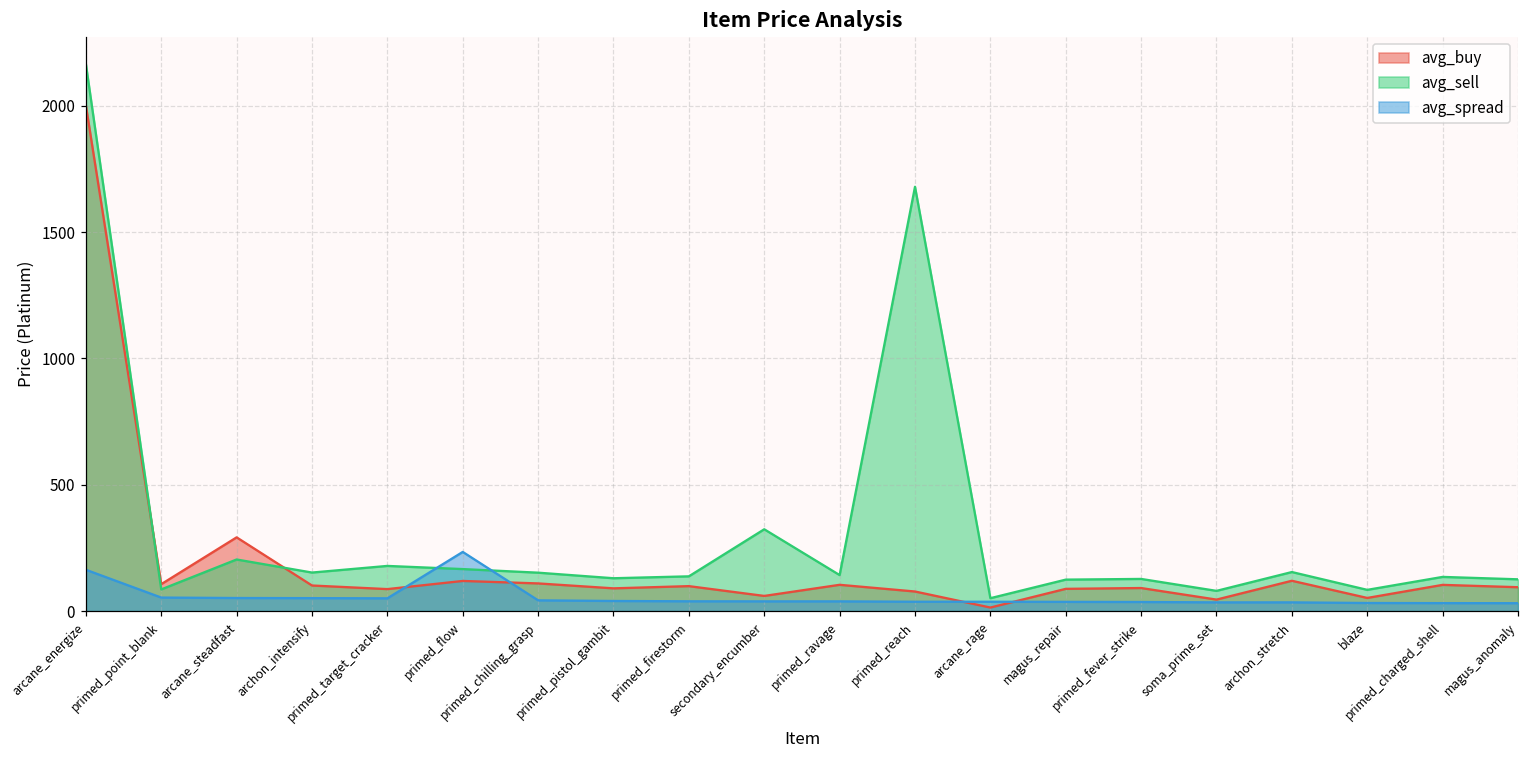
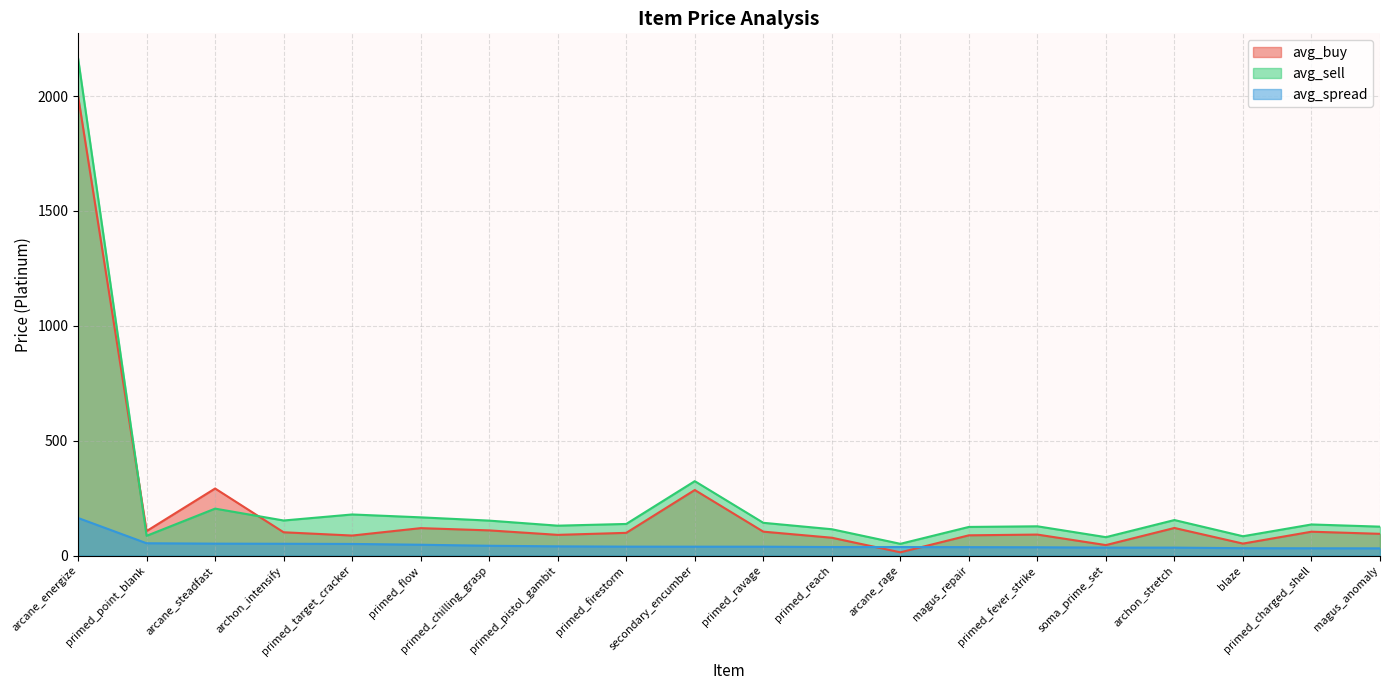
  {
    "avg_buy": {
      "arcane_energize": 2000,
      "primed_point_blank": 110,
      "arcane_steadfast": 290,
      "archon_intensify": 100,
      "primed_target_cracker": 90,
      "primed_flow": 120,
      "primed_chilling_grasp": 110,
      "primed_pistol_gambit": 90,
      "primed_firestorm": 100,
-     "secondary_encumber": 60,
+     "secondary_encumber": 290,
      "primed_ravage": 100,
      "primed_reach": 80,
      "arcane_rage": 10,
      "magus_repair": 90,
      "primed_fever_strike": 90,
      "archon_stretch": 120,
      "blaze": 50,
      "primed_charged_shell": 100,
      "magus_anomaly": 90
    },
    "avg_sell": {
      "arcane_energize": 2160,
      "primed_point_blank": 90,
      "arcane_steadfast": 200,
      "archon_intensify": 150,
      "primed_target_cracker": 180,
      "primed_flow": 170,
      "primed_chilling_grasp": 150,
      "primed_pistol_gambit": 130,
      "primed_firestorm": 140,
      "secondary_encumber": 320,
      "primed_ravage": 140,
-     "primed_reach": 1680,
+     "primed_reach": 110,
      "arcane_rage": 50,
      "magus_repair": 120,
      "primed_fever_strike": 130,
      "soma_prime_set": 80,
      "archon_stretch": 150,
      "blaze": 80,
      "primed_charged_shell": 140,
      "magus_anomaly": 130
    },
    "avg_spread": {
      "arcane_energize": 160,
      "primed_point_blank": 50,
      "arcane_steadfast": 50,
      "archon_intensify": 50,
      "primed_target_cracker": 50,
-     "primed_flow": 230,
+     "primed_flow": 50,
      "primed_chilling_grasp": 40,
      "primed_pistol_gambit": 40,
      "primed_firestorm": 40,
      "secondary_encumber": 40,
      "primed_ravage": 40,
      "primed_reach": 40,
      "arcane_rage": 40,
      "magus_repair": 40,
      "primed_fever_strike": 40,
      "archon_stretch": 30,
      "blaze": 30,
      "primed_charged_shell": 30,
      "magus_anomaly": 30
    }
  }
